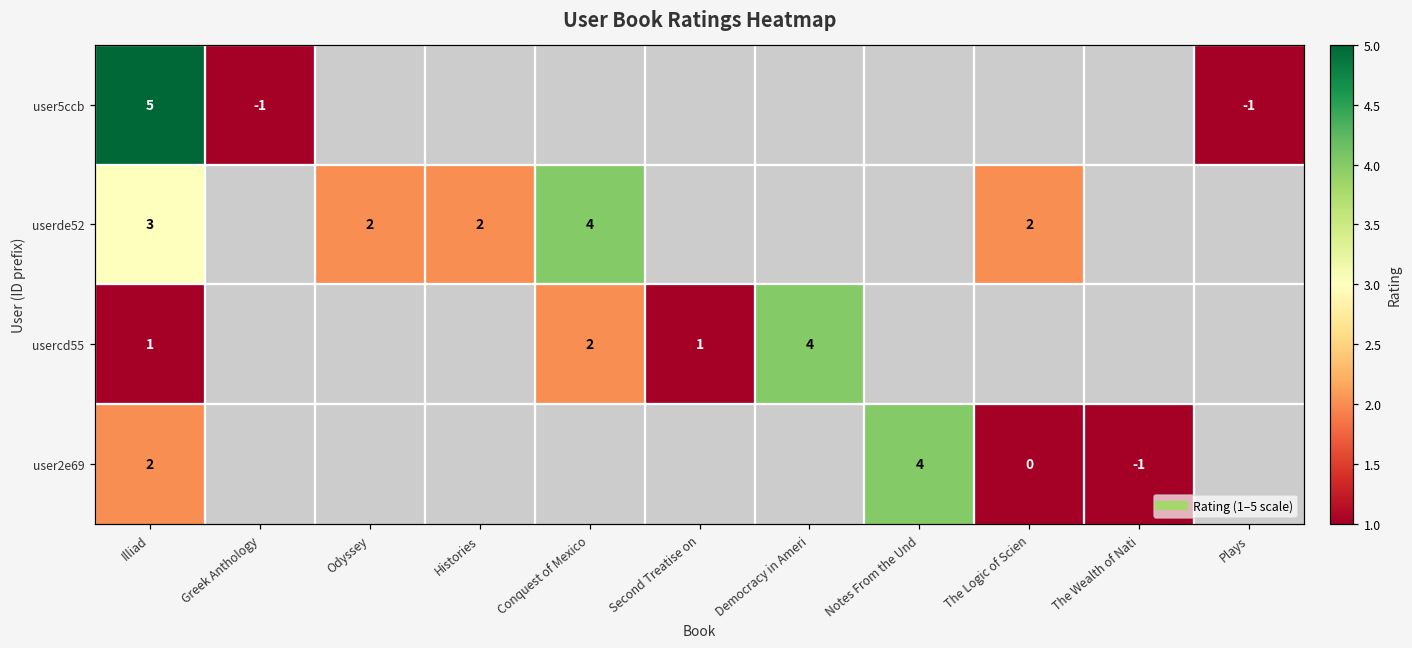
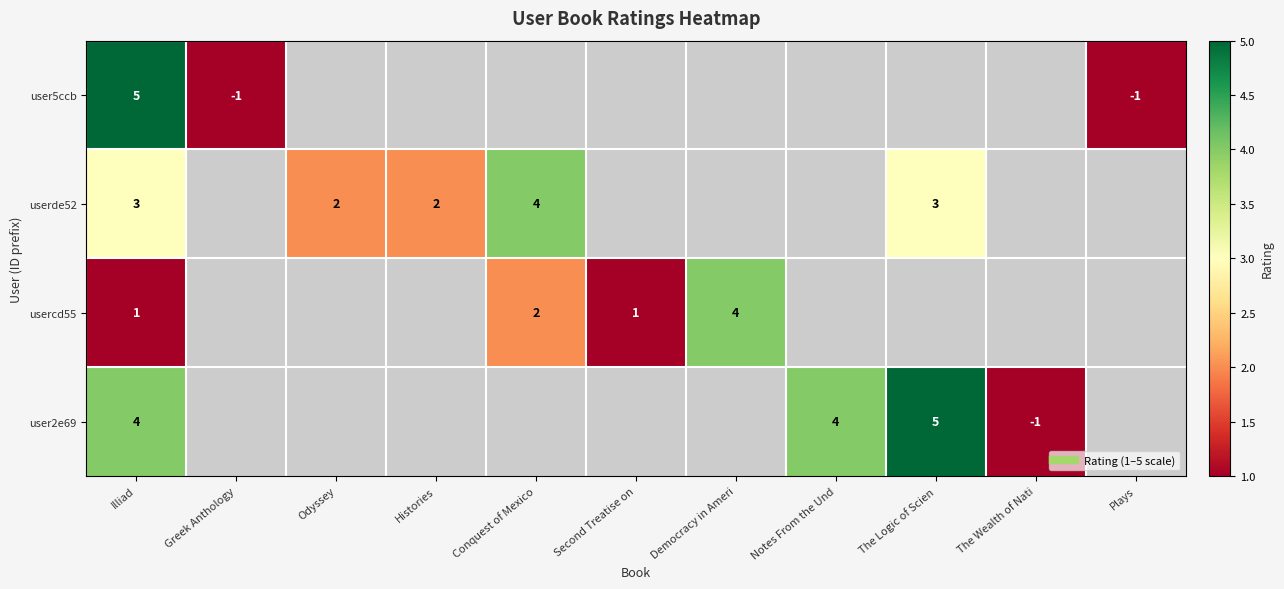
  {
    "user5ccb": {
      "Illiad": 5,
      "Greek Anthology": -1,
      "Plays": -1
    },
    "userde52": {
      "Illiad": 3,
      "Odyssey": 2,
      "Histories": 2,
      "Conquest of Mexico": 4,
-     "The Logic of Scien": 2
+     "The Logic of Scien": 3
    },
    "usercd55": {
      "Illiad": 1,
      "Conquest of Mexico": 2,
      "Second Treatise on": 1,
      "Democracy in Ameri": 4
    },
    "user2e69": {
-     "Illiad": 2,
+     "Illiad": 4,
      "Notes From the Und": 4,
-     "The Logic of Scien": 0,
+     "The Logic of Scien": 5,
      "The Wealth of Nati": -1
    }
  }
